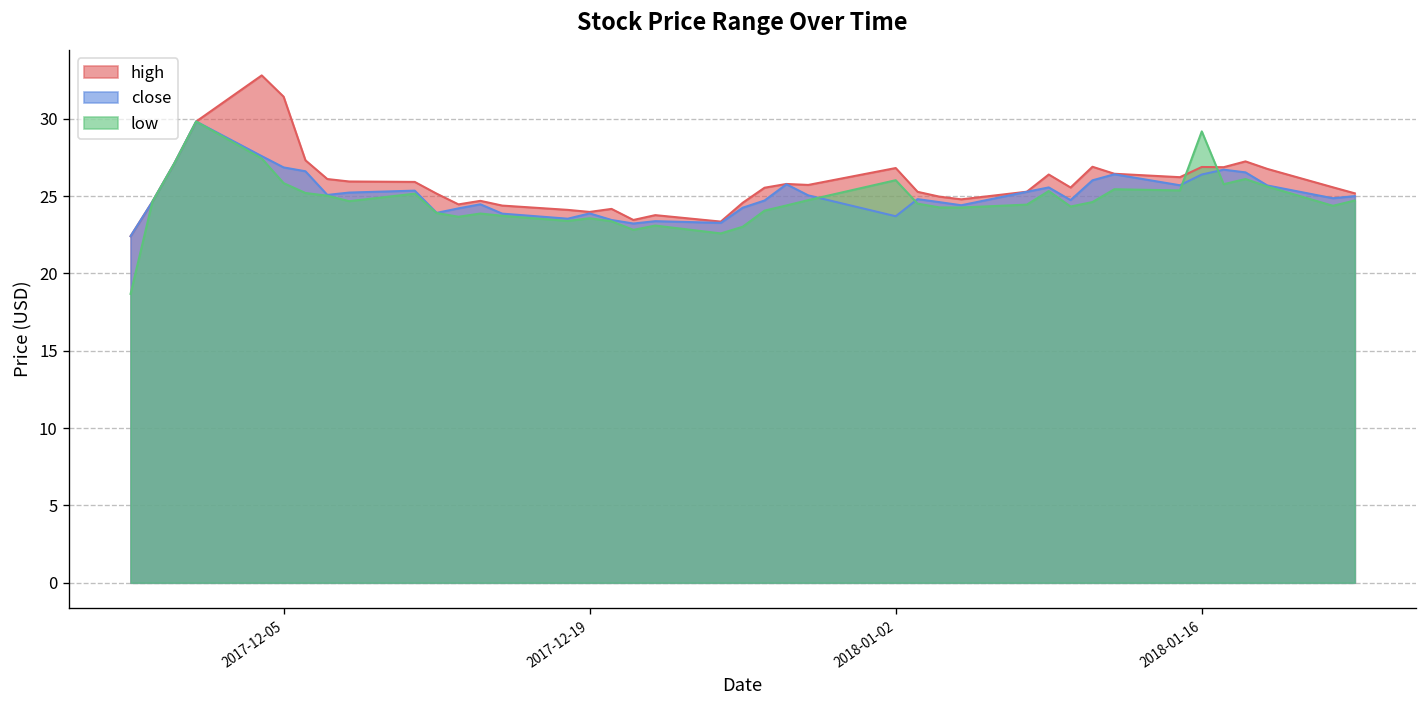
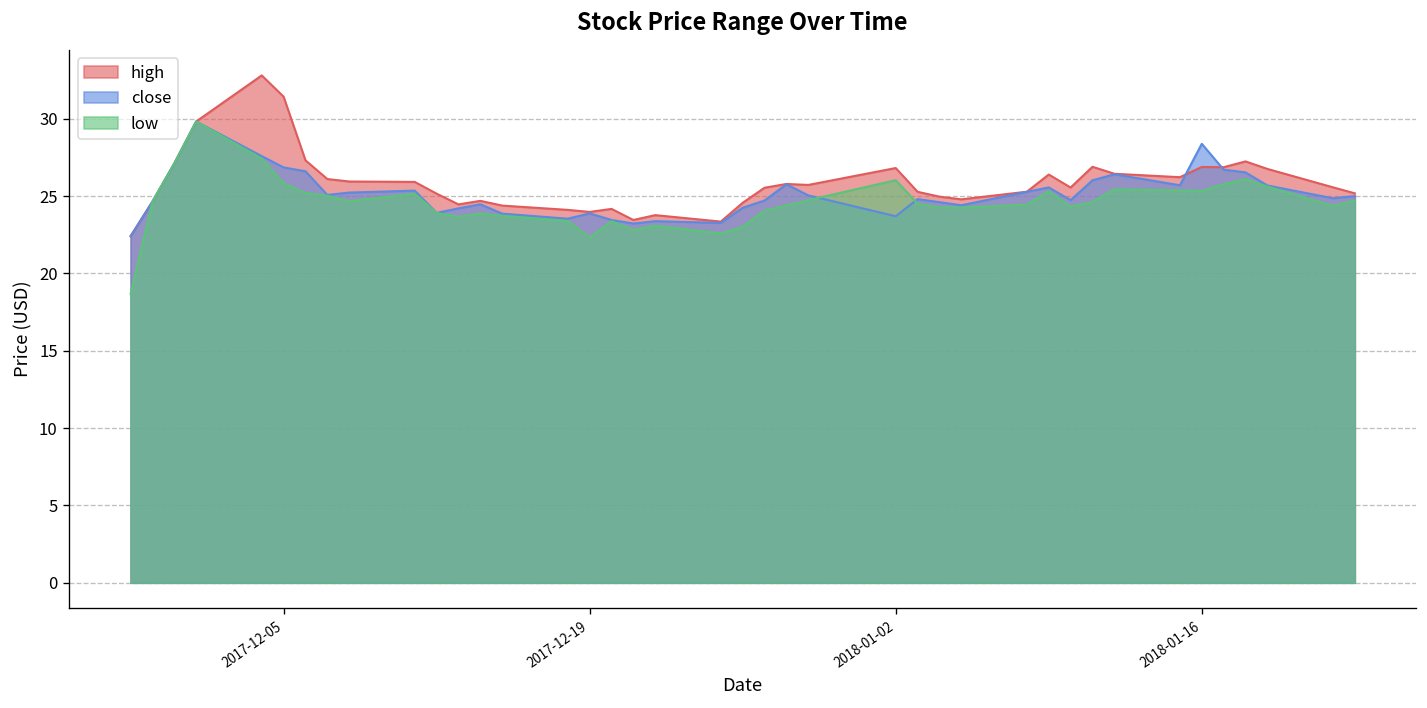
  {
    "high": {
      "2017-12-05": 31.4,
      "2018-01-02": 26.8,
      "2018-01-16": 26.9
    },
    "close": {
      "2017-12-05": 26.9,
      "2018-01-02": 23.7,
-     "2018-01-16": 26.4
+     "2018-01-16": 28.4
    },
    "low": {
      "2017-12-05": 25.8,
-     "2017-12-19": 23.6,
+     "2017-12-19": 22.3,
      "2018-01-02": 26.0,
-     "2018-01-16": 29.2
+     "2018-01-16": 25.3
    }
  }
